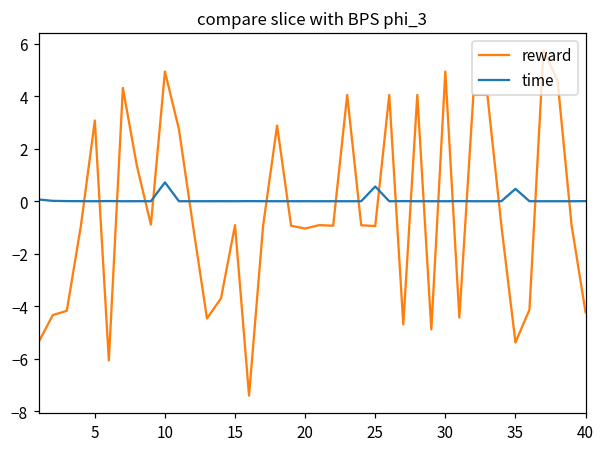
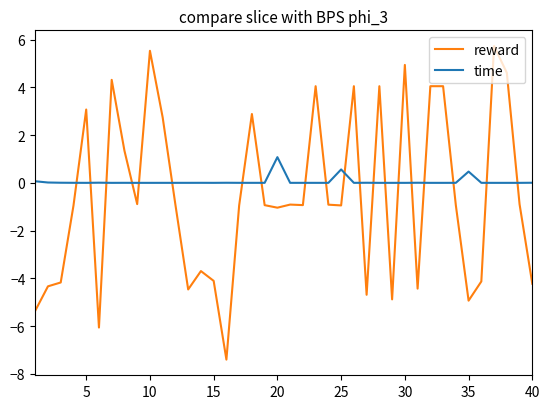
  {
    "reward": {
      "5": 3.1,
-     "10": 4.9,
-     "15": -0.9,
+     "10": 5.5,
+     "15": -4.1,
      "20": -1.0,
      "25": -0.9,
      "30": 4.9,
-     "35": -5.4,
+     "35": -4.9,
      "40": -4.2
    },
    "time": {
      "5": 0.0,
-     "10": 0.7,
+     "10": 0.0,
      "15": 0.0,
-     "20": 0.0,
+     "20": 1.1,
      "25": 0.6,
      "30": 0.0,
      "35": 0.5,
      "40": 0.0
    }
  }
